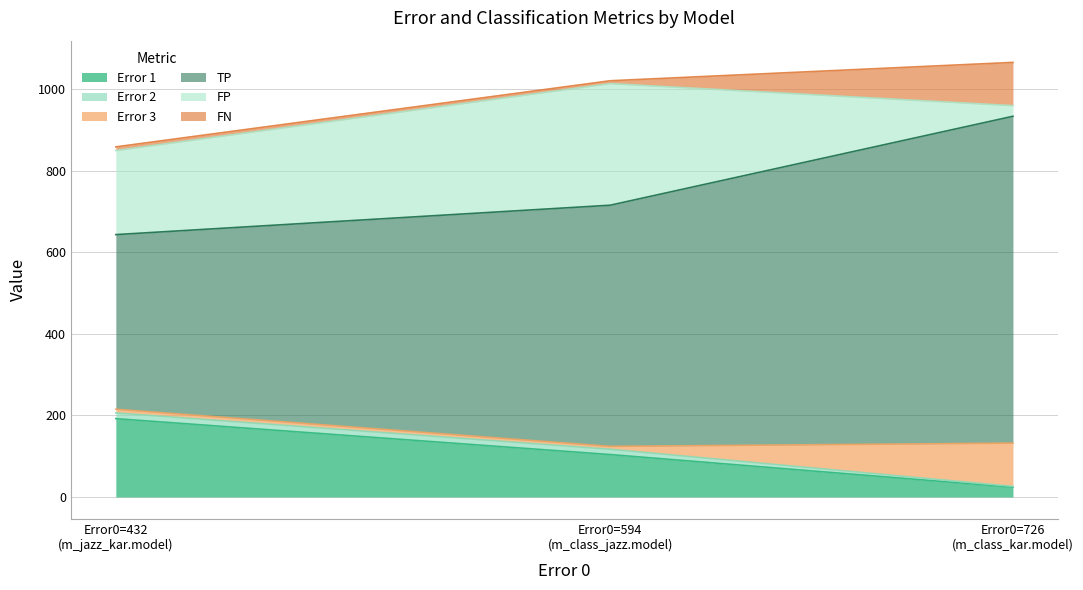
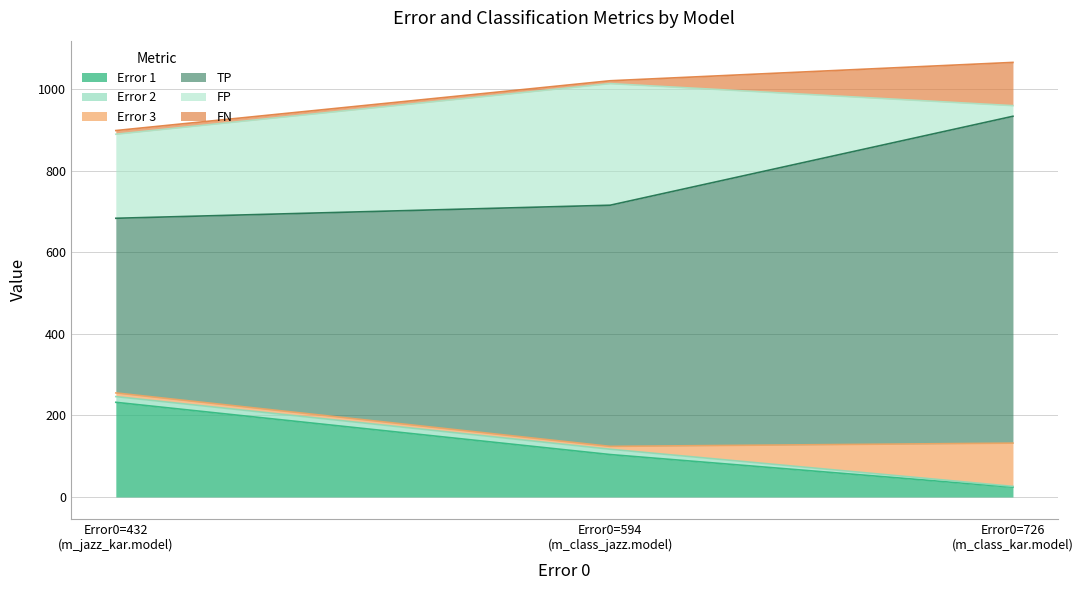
  {
    "Error 1": {
-     "Error0=432 (m_jazz_kar.model)": 190,
+     "Error0=432 (m_jazz_kar.model)": 230,
      "Error0=594 (m_class_jazz.model)": 100
    },
    "TP": {
      "Error0=432 (m_jazz_kar.model)": 430,
      "Error0=594 (m_class_jazz.model)": 590,
      "Error0=726 (m_class_kar.model)": 800
    }
  }
